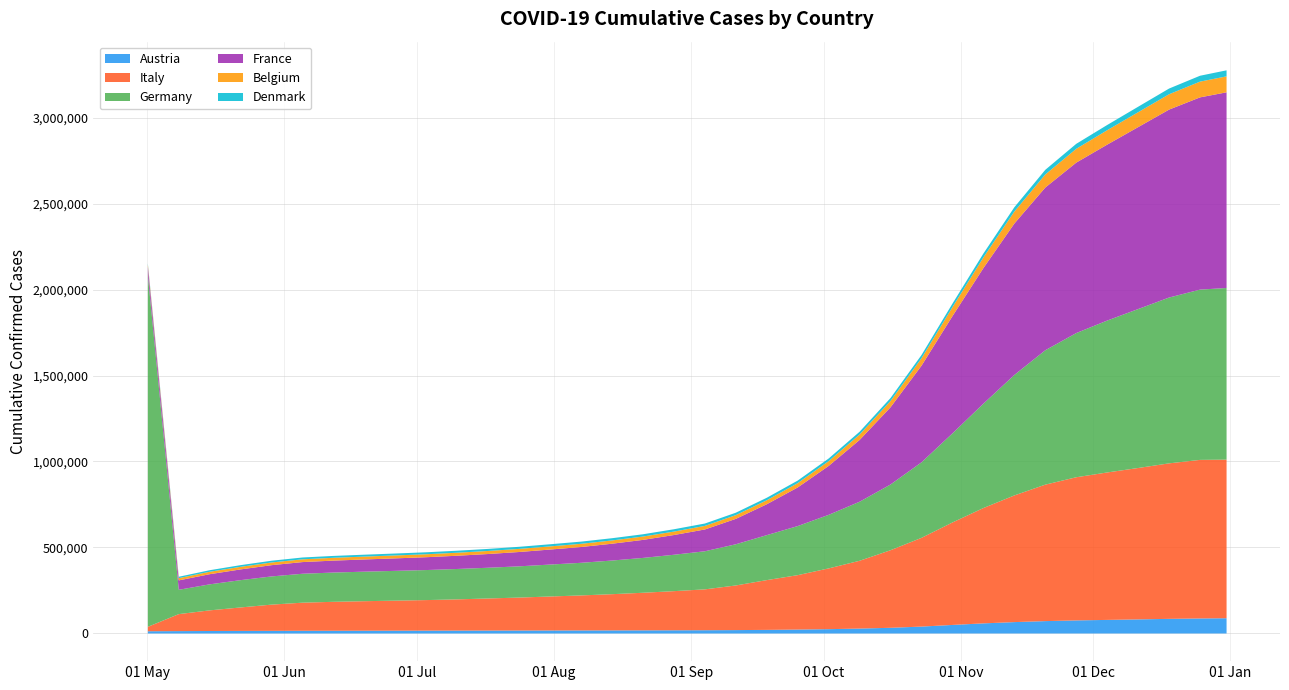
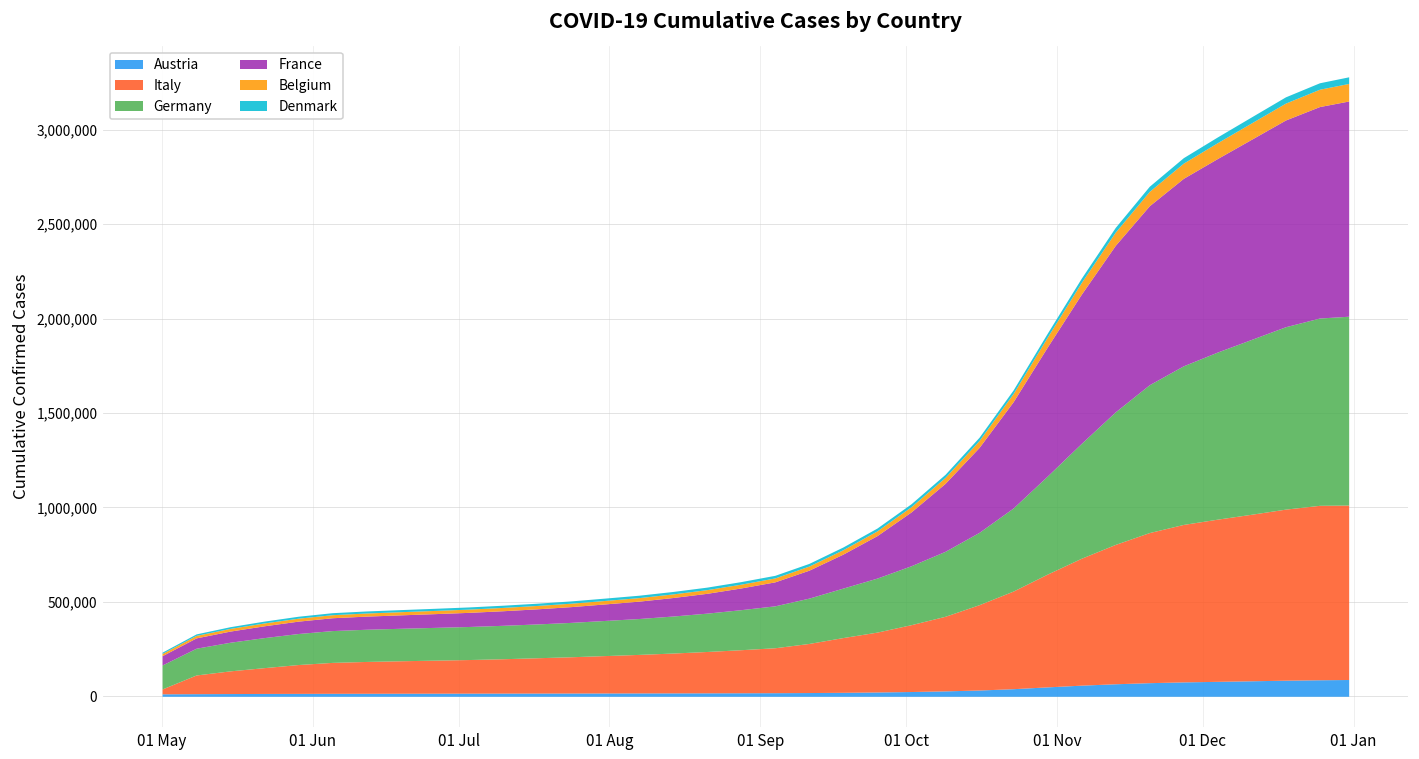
  {
    "Italy": {
      "01 May": "30,000"
    },
    "Germany": {
-     "01 May": "2,050,000"
+     "01 May": "130,000"
    }
  }
